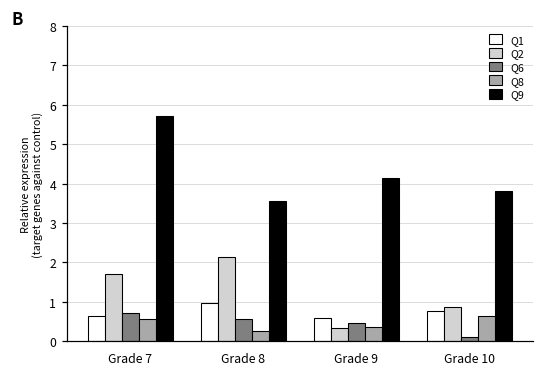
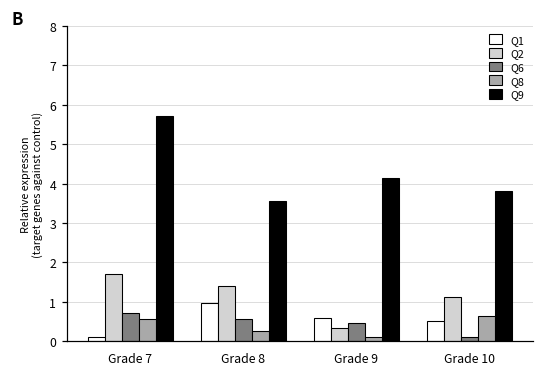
  {
    "Q1": {
-     "Grade 7": 0.6,
+     "Grade 7": 0.1,
      "Grade 8": 1.0,
      "Grade 9": 0.6,
-     "Grade 10": 0.8
+     "Grade 10": 0.5
    },
    "Q2": {
      "Grade 7": 1.7,
-     "Grade 8": 2.1,
+     "Grade 8": 1.4,
      "Grade 9": 0.3,
-     "Grade 10": 0.9
+     "Grade 10": 1.1
    },
    "Q6": {
      "Grade 7": 0.7,
      "Grade 8": 0.6,
      "Grade 9": 0.5,
      "Grade 10": 0.1
    },
    "Q8": {
      "Grade 7": 0.6,
      "Grade 8": 0.3,
-     "Grade 9": 0.4,
+     "Grade 9": 0.1,
      "Grade 10": 0.6
    },
    "Q9": {
      "Grade 7": 5.7,
      "Grade 8": 3.6,
      "Grade 9": 4.1,
      "Grade 10": 3.8
    }
  }
